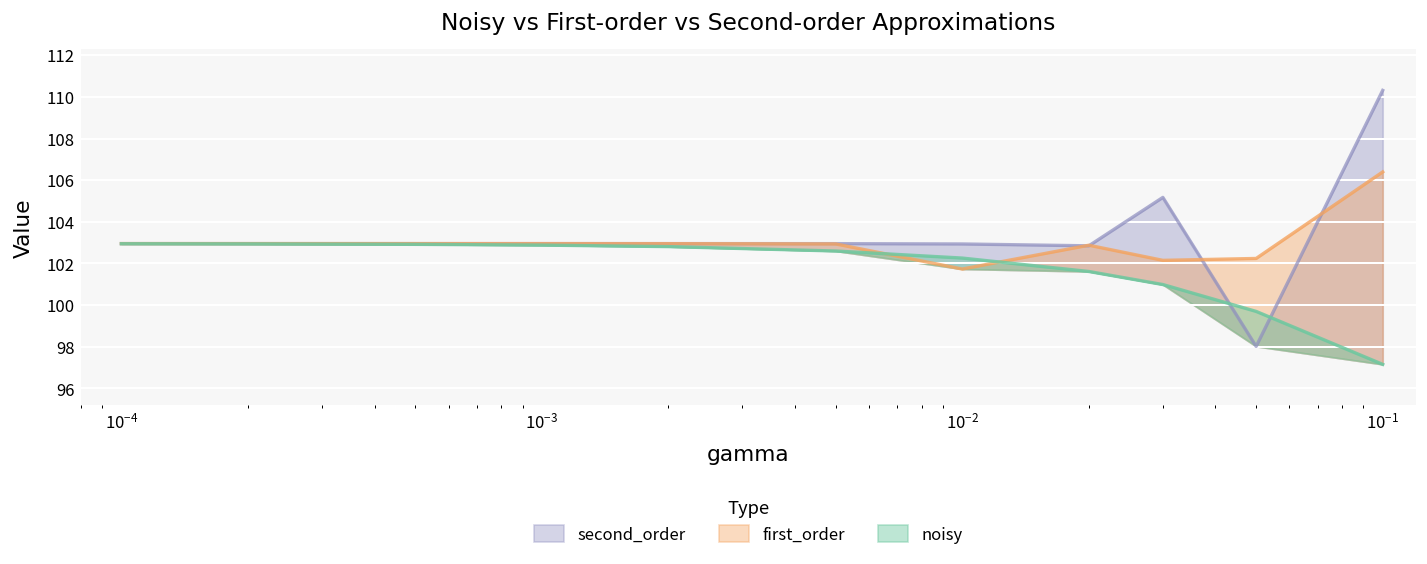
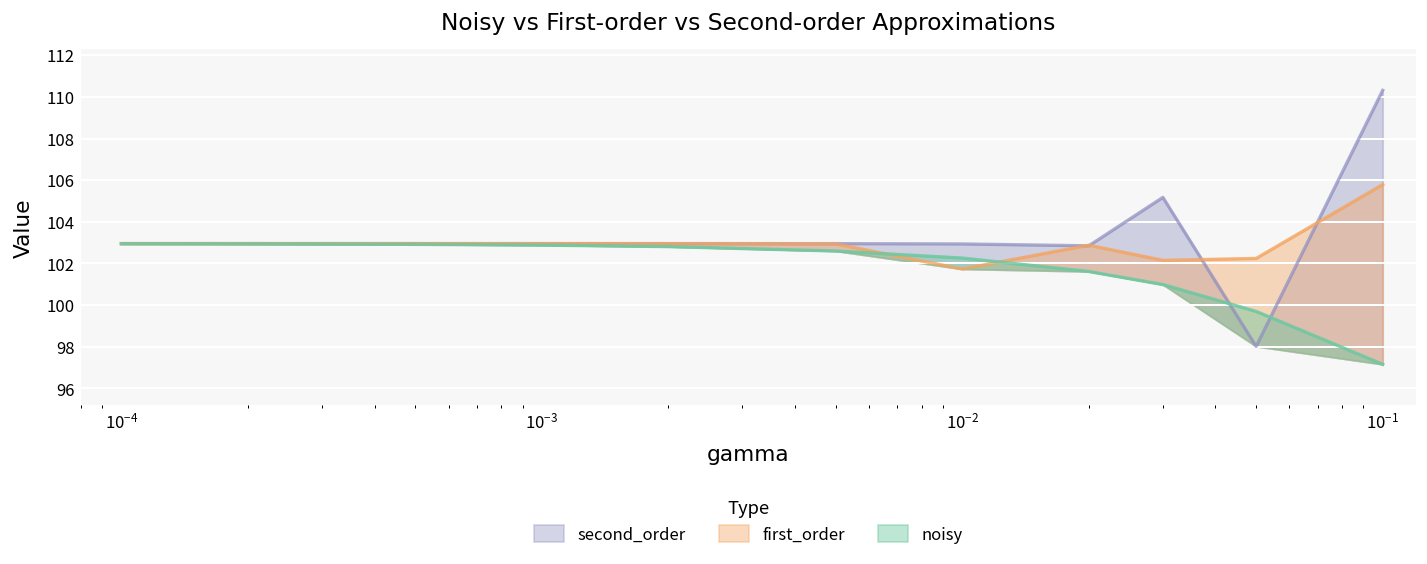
  {
    "first_order": {
      "10^-2": 101.7,
-     "10^-1": 106.4
+     "10^-1": 105.8
    }
  }
